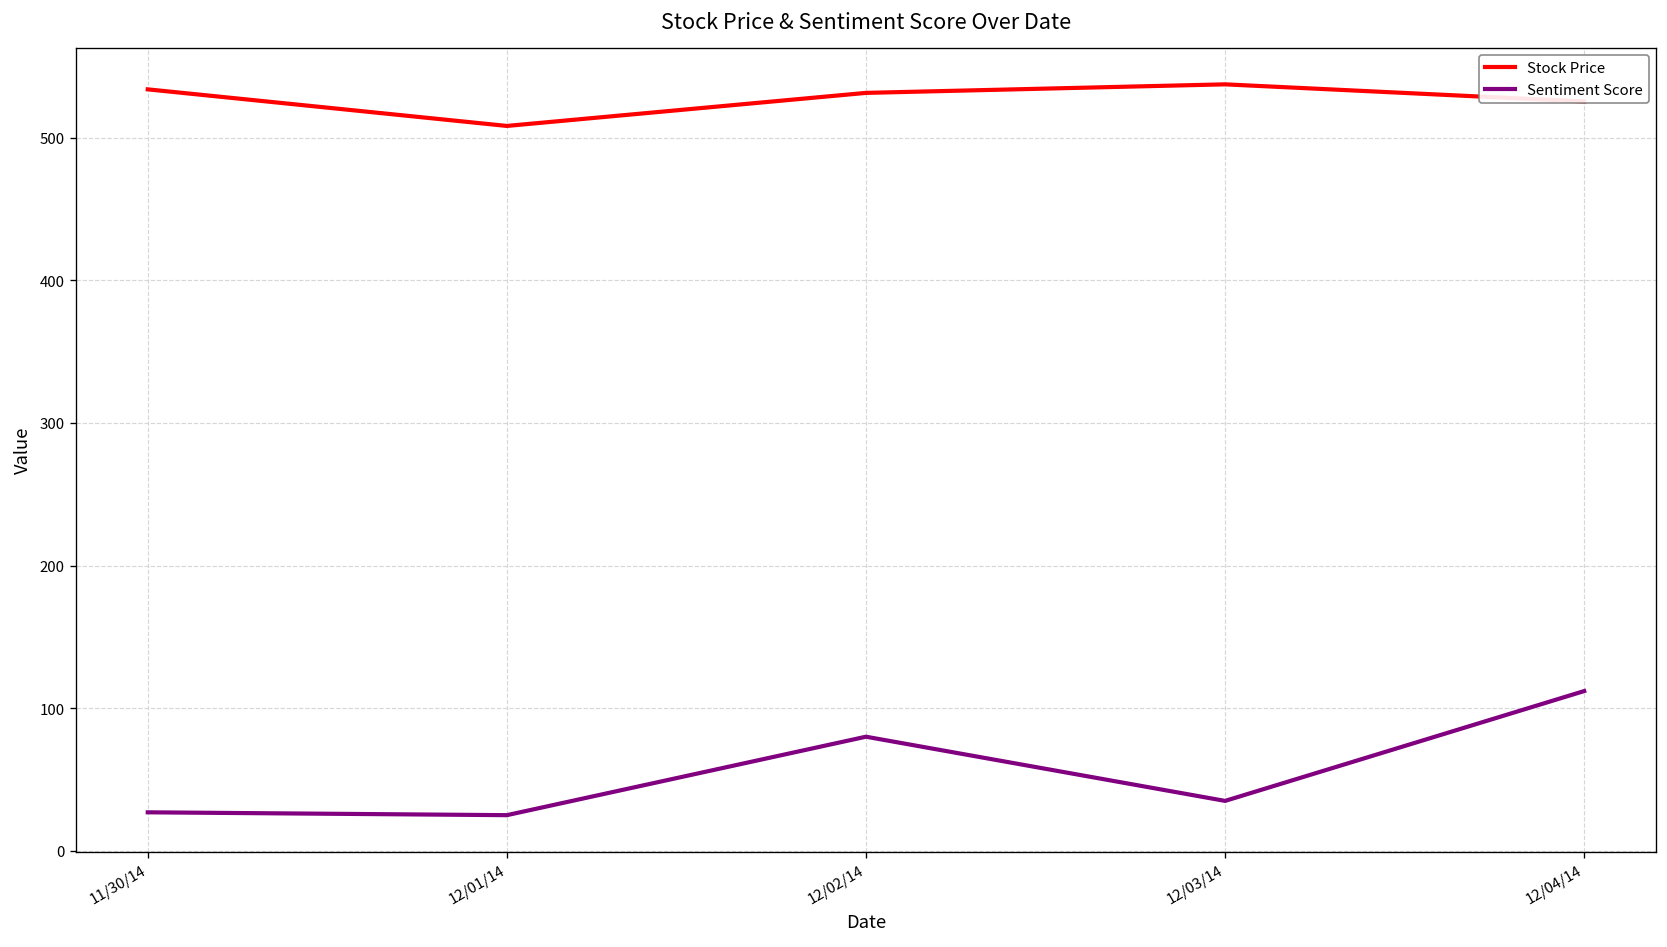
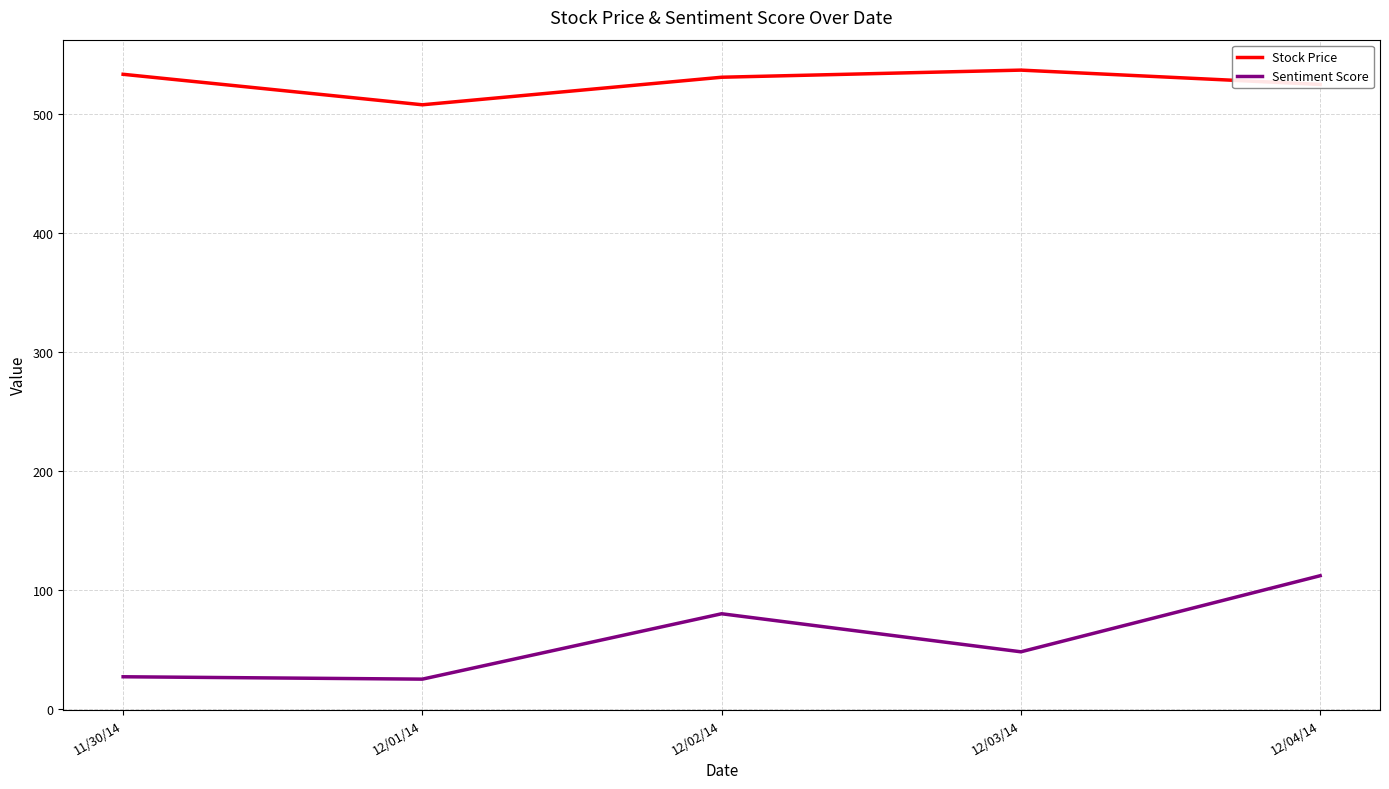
  {
    "Stock Price": {
      "11/30/14": 534,
      "12/01/14": 508,
      "12/02/14": 531,
      "12/03/14": 537
    },
    "Sentiment Score": {
      "11/30/14": 27,
      "12/01/14": 25,
      "12/02/14": 80,
-     "12/03/14": 35,
+     "12/03/14": 48,
      "12/04/14": 112
    }
  }
